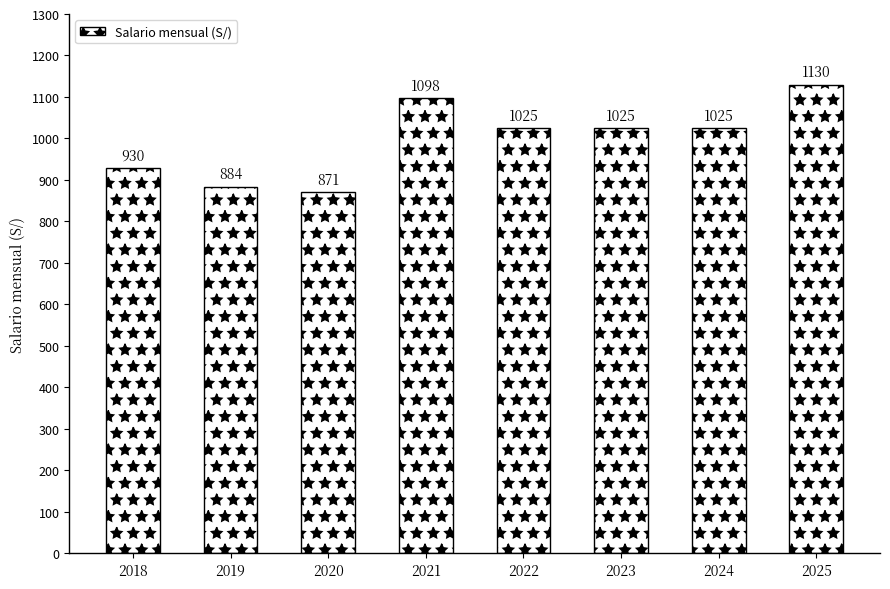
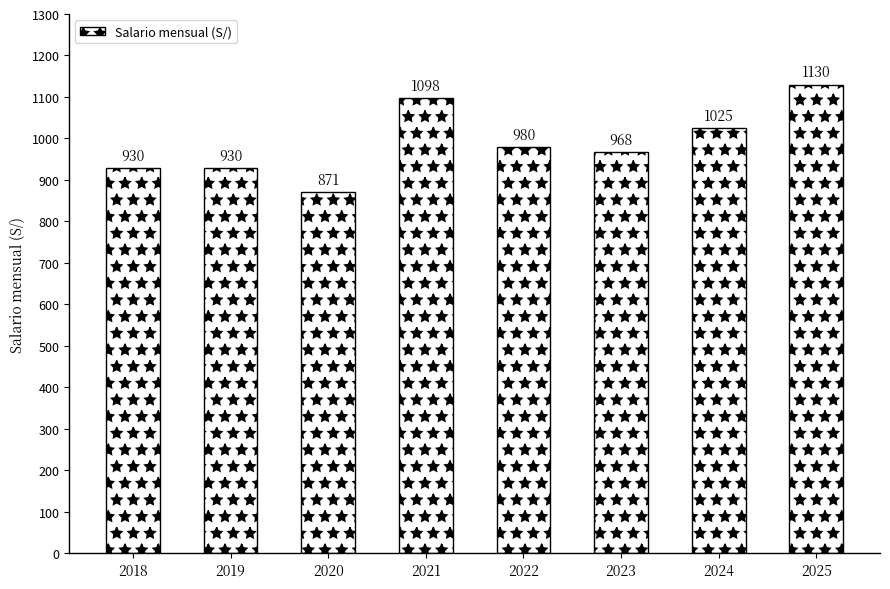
  {
    "2018": 930,
-   "2019": 884,
+   "2019": 930,
    "2020": 871,
    "2021": 1098,
-   "2022": 1025,
-   "2023": 1025,
+   "2022": 980,
+   "2023": 968,
    "2024": 1025,
    "2025": 1130
  }
